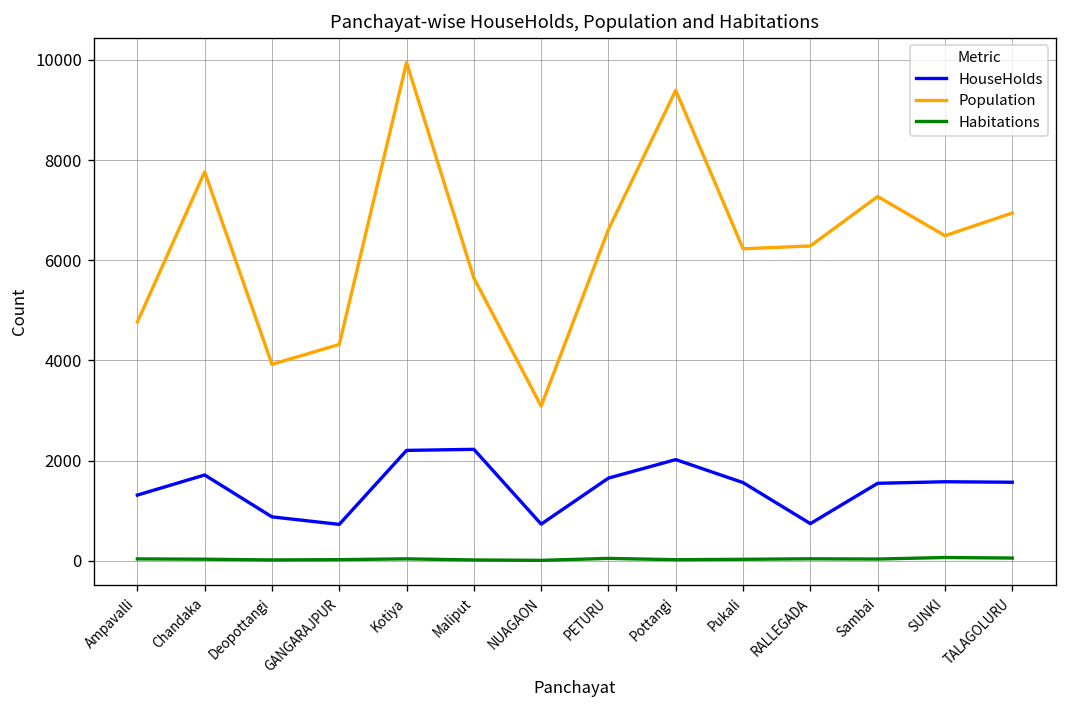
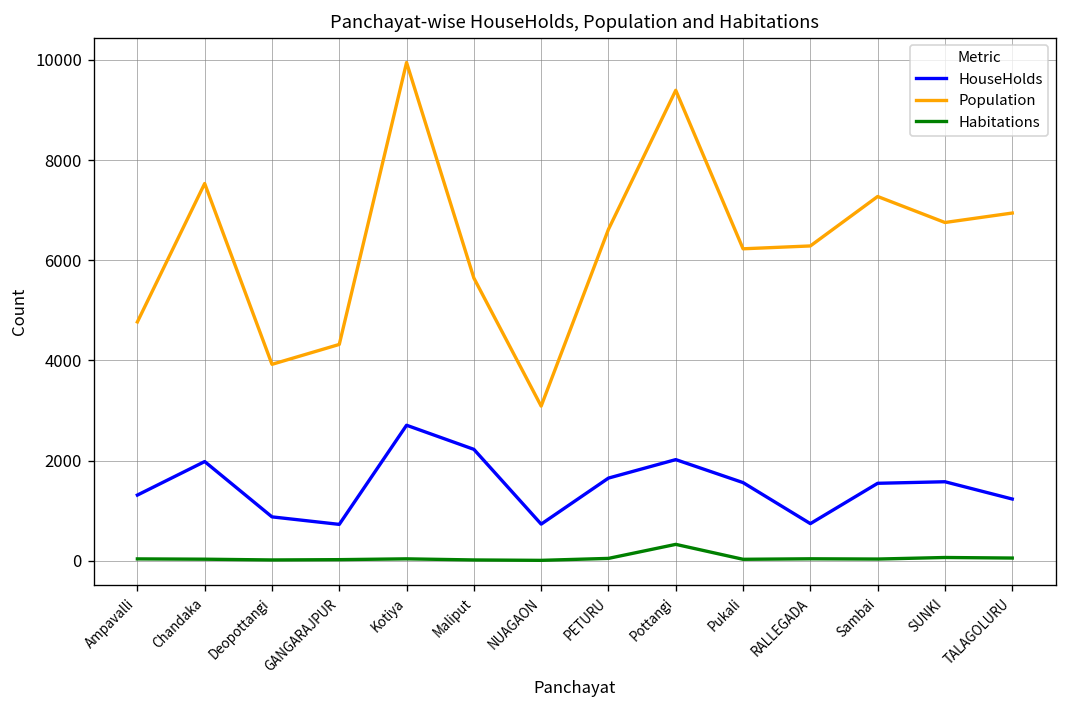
  {
    "HouseHolds": {
      "Ampavalli": 1300,
-     "Chandaka": 1700,
+     "Chandaka": 2000,
      "Deopottangi": 900,
      "GANGARAJPUR": 700,
-     "Kotiya": 2200,
+     "Kotiya": 2700,
      "Maliput": 2200,
      "NUAGAON": 700,
      "PETURU": 1700,
      "Pottangi": 2000,
      "Pukali": 1600,
      "RALLEGADA": 700,
      "Sambai": 1500,
      "SUNKI": 1600,
-     "TALAGOLURU": 1600
+     "TALAGOLURU": 1200
    },
    "Population": {
      "Ampavalli": 4800,
-     "Chandaka": 7800,
+     "Chandaka": 7500,
      "Deopottangi": 3900,
      "GANGARAJPUR": 4300,
      "Kotiya": 9900,
      "Maliput": 5600,
      "NUAGAON": 3100,
      "PETURU": 6600,
      "Pottangi": 9400,
      "Pukali": 6200,
      "RALLEGADA": 6300,
      "Sambai": 7300,
-     "SUNKI": 6500,
+     "SUNKI": 6800,
      "TALAGOLURU": 6900
    },
    "Habitations": {
      "Ampavalli": 0,
      "Chandaka": 0,
      "Deopottangi": 0,
      "GANGARAJPUR": 0,
      "Kotiya": 0,
      "Maliput": 0,
      "NUAGAON": 0,
      "PETURU": 0,
-     "Pottangi": 0,
+     "Pottangi": 300,
      "Pukali": 0,
      "RALLEGADA": 0,
      "Sambai": 0,
      "SUNKI": 100,
      "TALAGOLURU": 100
    }
  }
